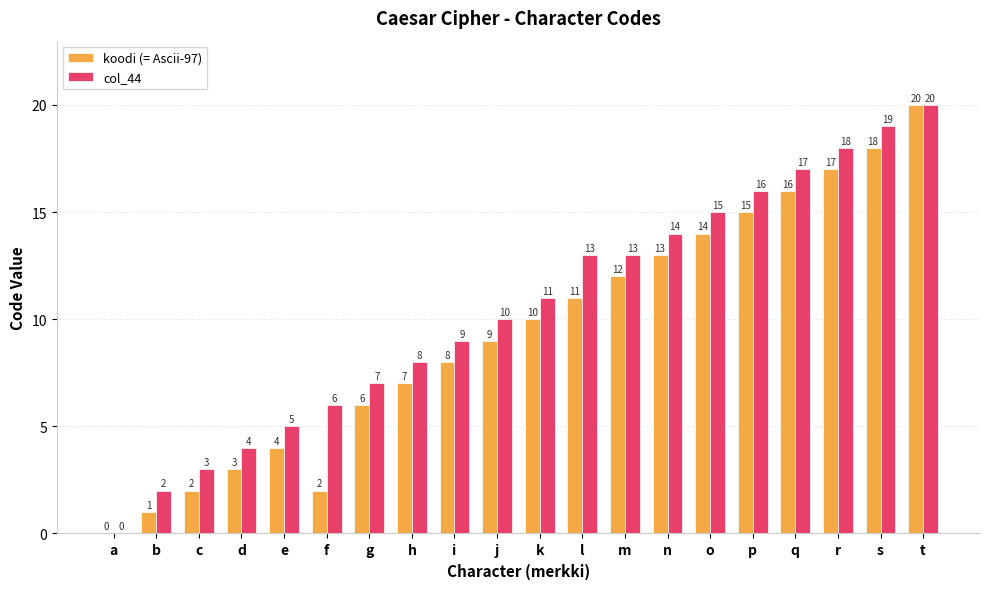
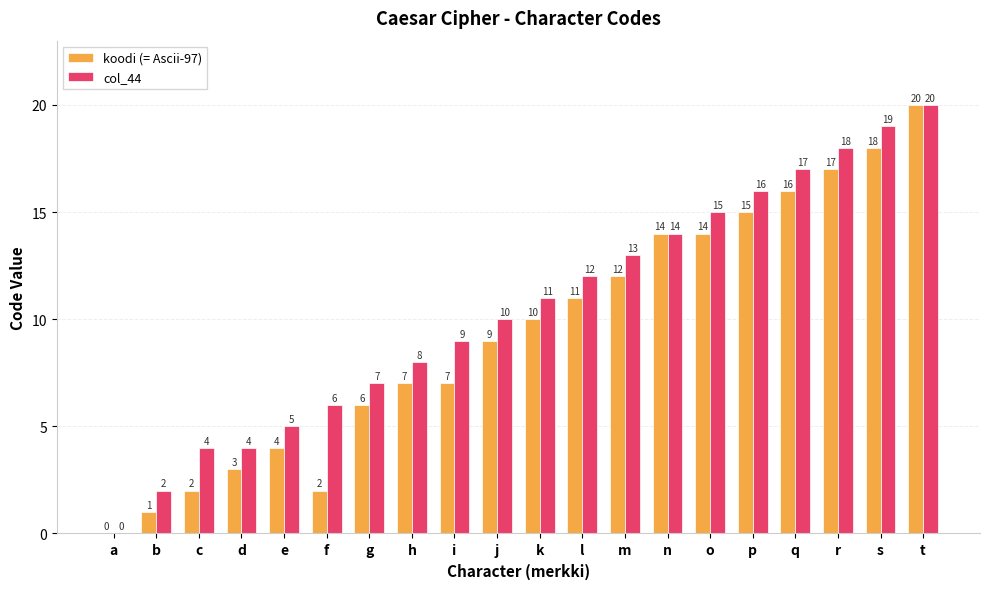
  {
    "koodi (= Ascii-97)": {
      "a": 0,
      "b": 1,
      "c": 2,
      "d": 3,
      "e": 4,
      "f": 2,
      "g": 6,
      "h": 7,
-     "i": 8,
+     "i": 7,
      "j": 9,
      "k": 10,
      "l": 11,
      "m": 12,
-     "n": 13,
+     "n": 14,
      "o": 14,
      "p": 15,
      "q": 16,
      "r": 17,
      "s": 18,
      "t": 20
    },
    "col_44": {
      "a": 0,
      "b": 2,
-     "c": 3,
+     "c": 4,
      "d": 4,
      "e": 5,
      "f": 6,
      "g": 7,
      "h": 8,
      "i": 9,
      "j": 10,
      "k": 11,
-     "l": 13,
+     "l": 12,
      "m": 13,
      "n": 14,
      "o": 15,
      "p": 16,
      "q": 17,
      "r": 18,
      "s": 19,
      "t": 20
    }
  }
